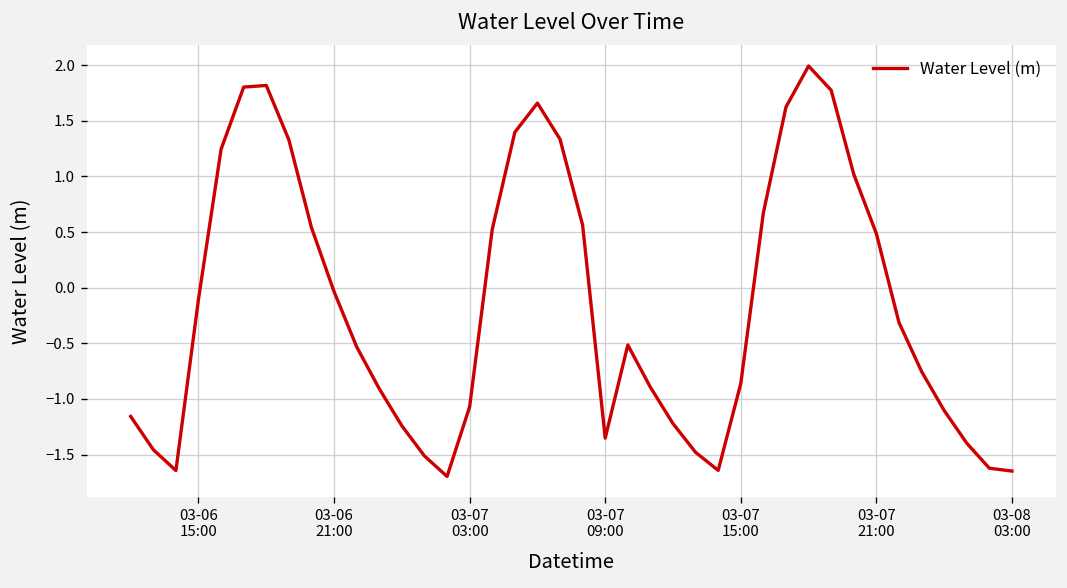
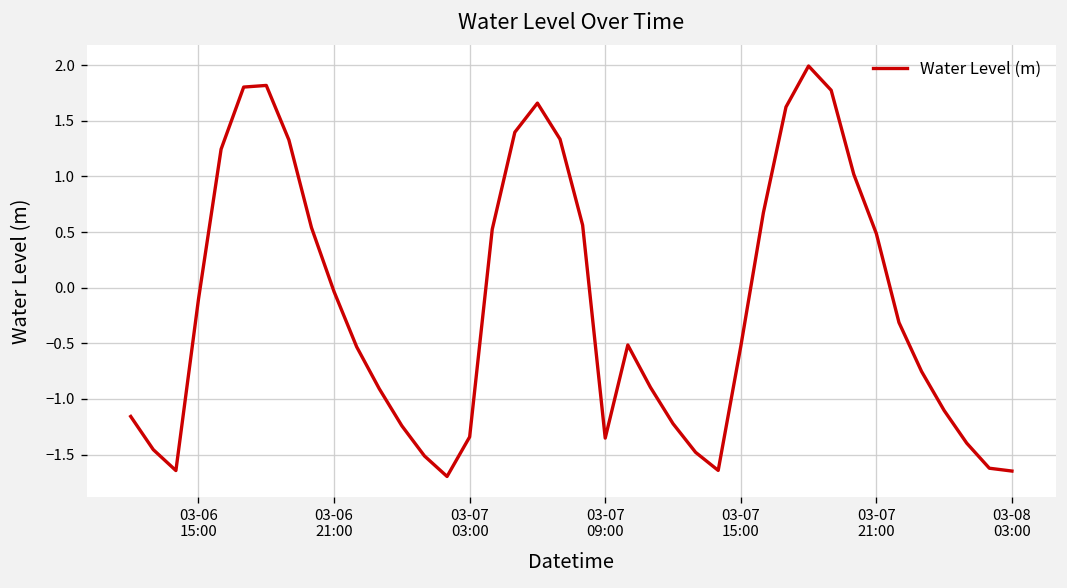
  {
    "03-06 15:00": -0.1,
    "03-06 21:00": 0.0,
-   "03-07 03:00": -1.1,
+   "03-07 03:00": -1.3,
    "03-07 09:00": -1.4,
-   "03-07 15:00": -0.9,
+   "03-07 15:00": -0.5,
    "03-07 21:00": 0.5,
    "03-08 03:00": -1.6
  }
